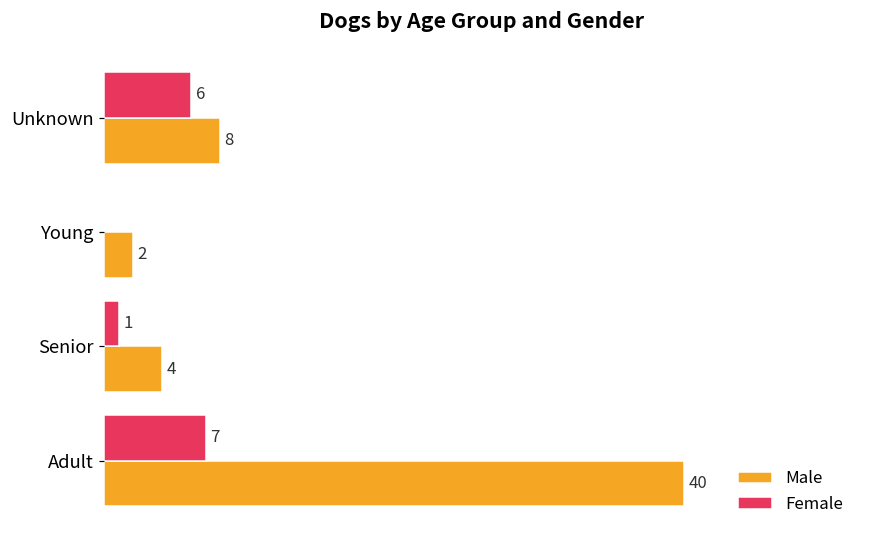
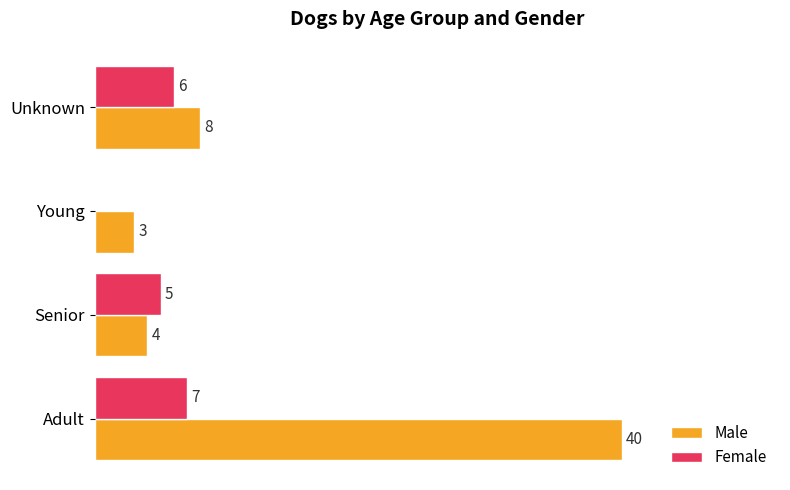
  {
    "Male": {
      "Unknown": 8,
-     "Young": 2,
+     "Young": 3,
      "Senior": 4,
      "Adult": 40
    },
    "Female": {
      "Unknown": 6,
-     "Senior": 1,
+     "Senior": 5,
      "Adult": 7
    }
  }
